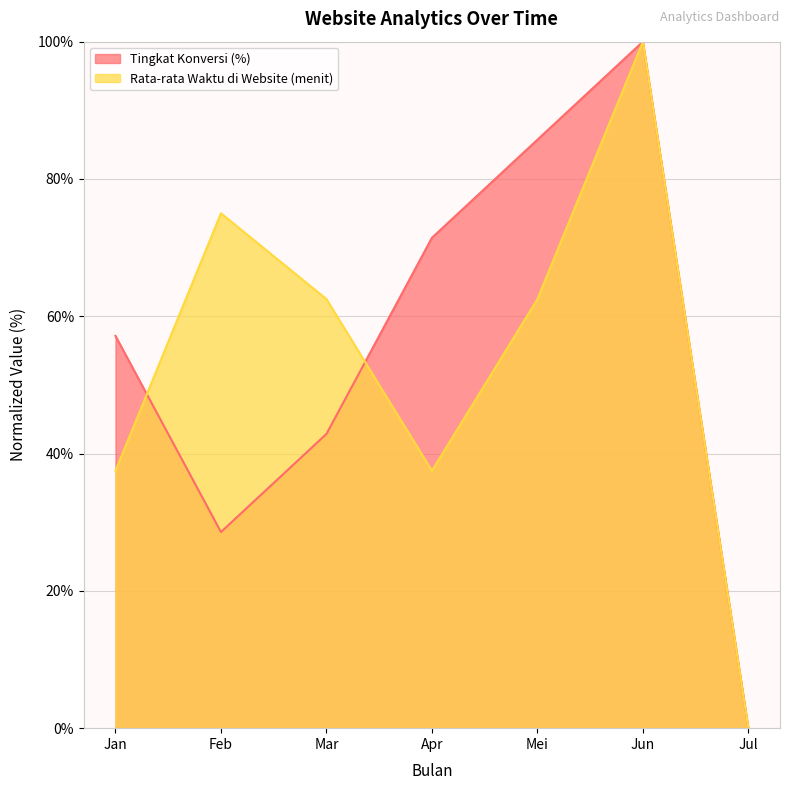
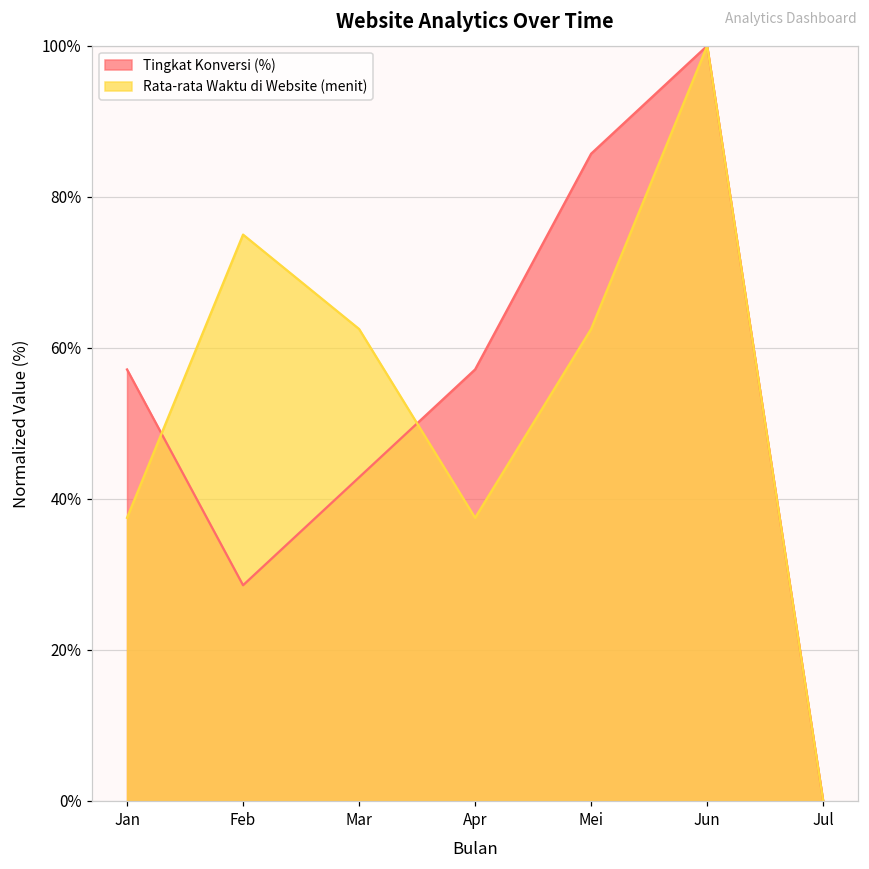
  {
    "Tingkat Konversi (%)": {
      "Jan": "57%",
      "Feb": "29%",
      "Mar": "43%",
-     "Apr": "71%",
+     "Apr": "57%",
      "Mei": "86%"
    },
    "Rata-rata Waktu di Website (menit)": {
      "Jan": "37%",
      "Feb": "75%",
      "Mar": "63%",
      "Apr": "37%",
      "Mei": "63%"
    }
  }
